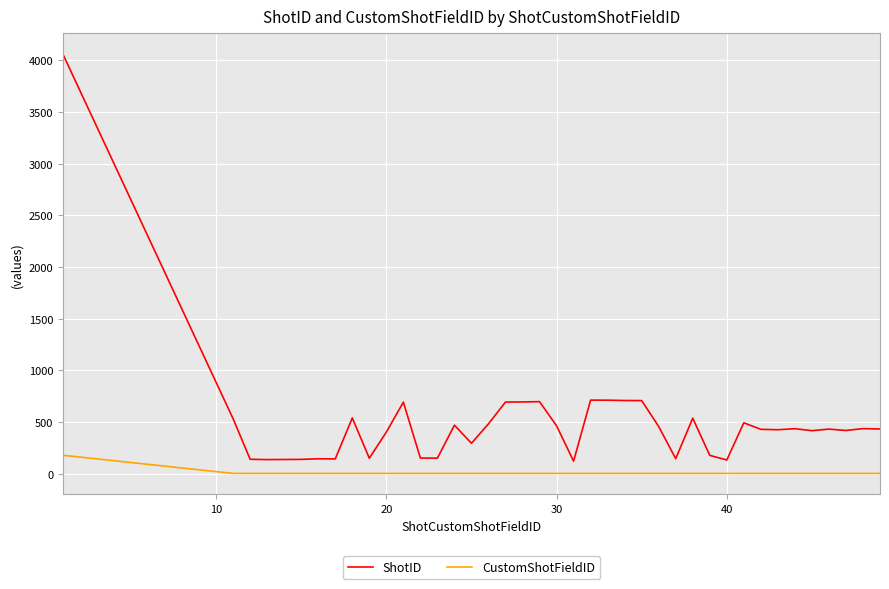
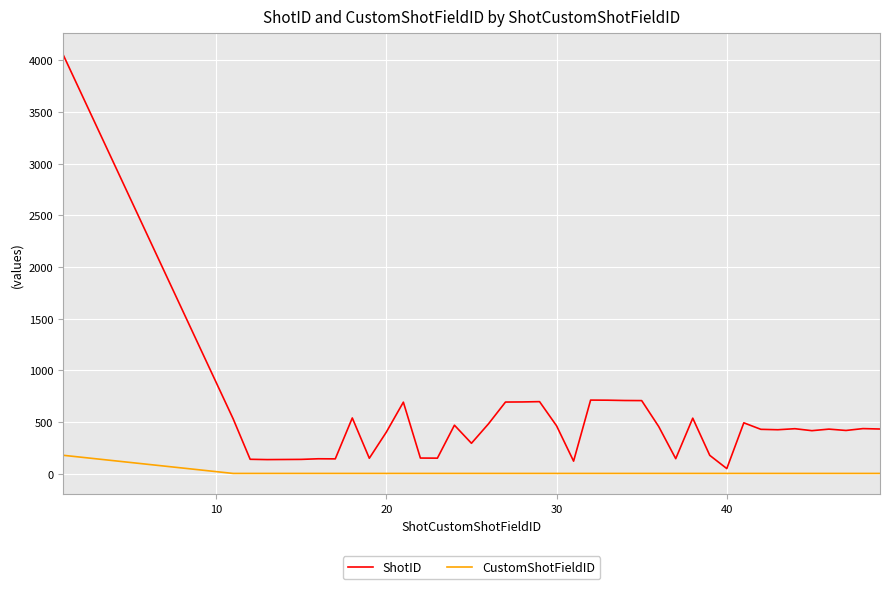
  {
    "ShotID": {
      "20": 400,
      "30": 460,
-     "40": 130
+     "40": 50
    },
    "CustomShotFieldID": {
      "20": 0,
      "30": 0,
      "40": 0
    }
  }
